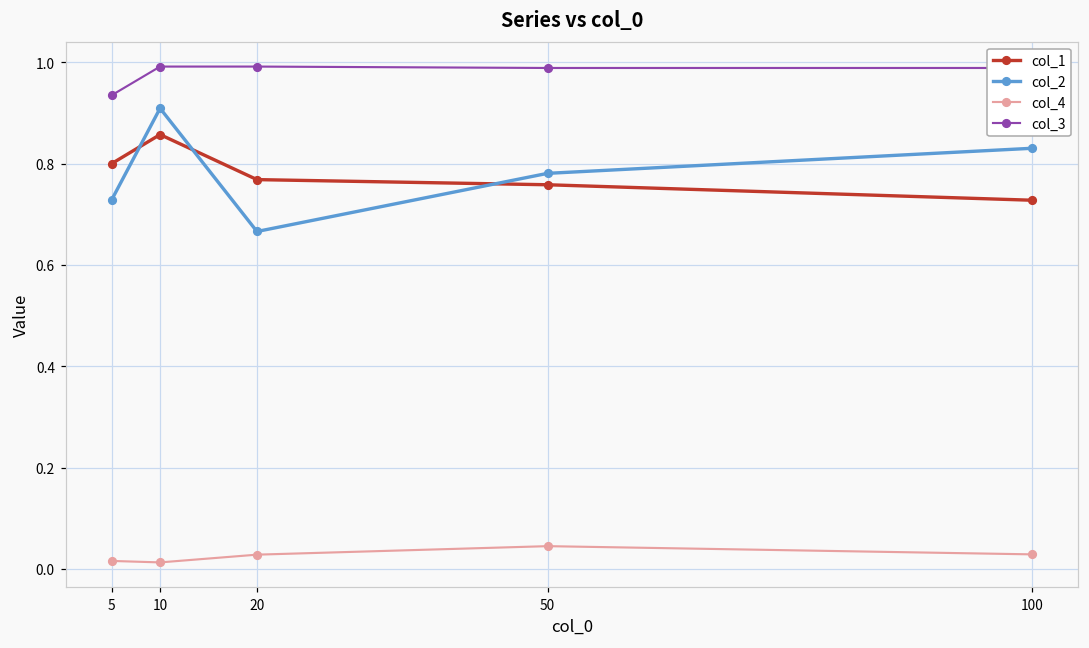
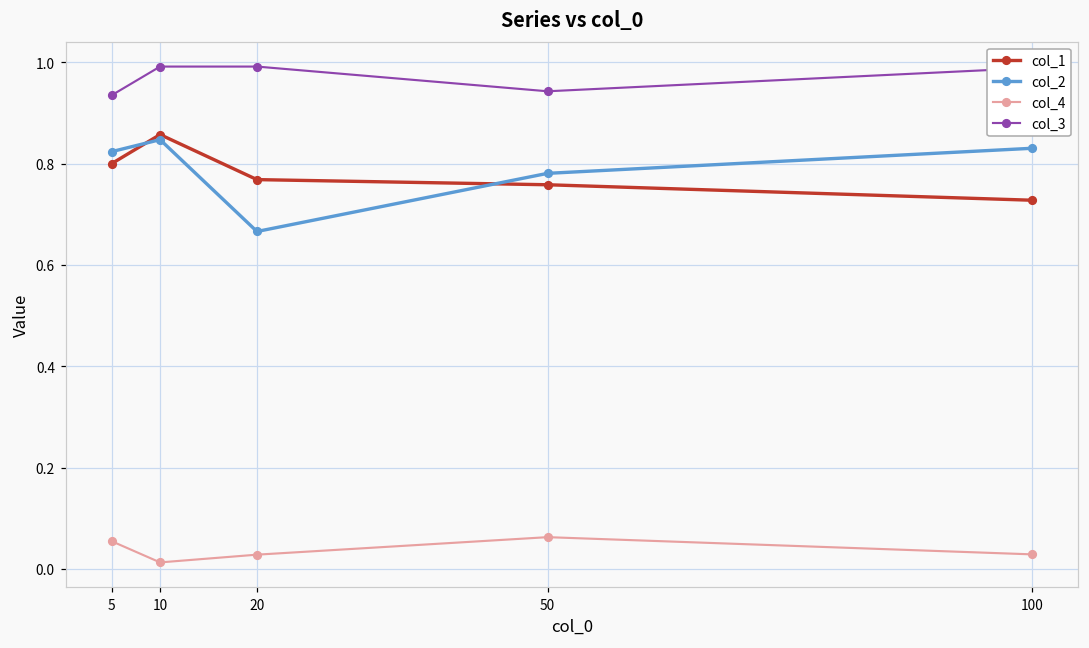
  {
    "col_1": {
      "5": 0.80,
      "10": 0.86,
      "20": 0.77,
      "50": 0.76,
      "100": 0.73
    },
    "col_2": {
-     "5": 0.73,
-     "10": 0.91,
+     "5": 0.82,
+     "10": 0.85,
      "20": 0.67,
      "50": 0.78,
      "100": 0.83
    },
    "col_4": {
-     "5": 0.02,
+     "5": 0.05,
      "10": 0.01,
      "20": 0.03,
-     "50": 0.04,
+     "50": 0.06,
      "100": 0.03
    },
    "col_3": {
      "5": 0.94,
      "10": 0.99,
      "20": 0.99,
-     "50": 0.99
+     "50": 0.94
    }
  }
